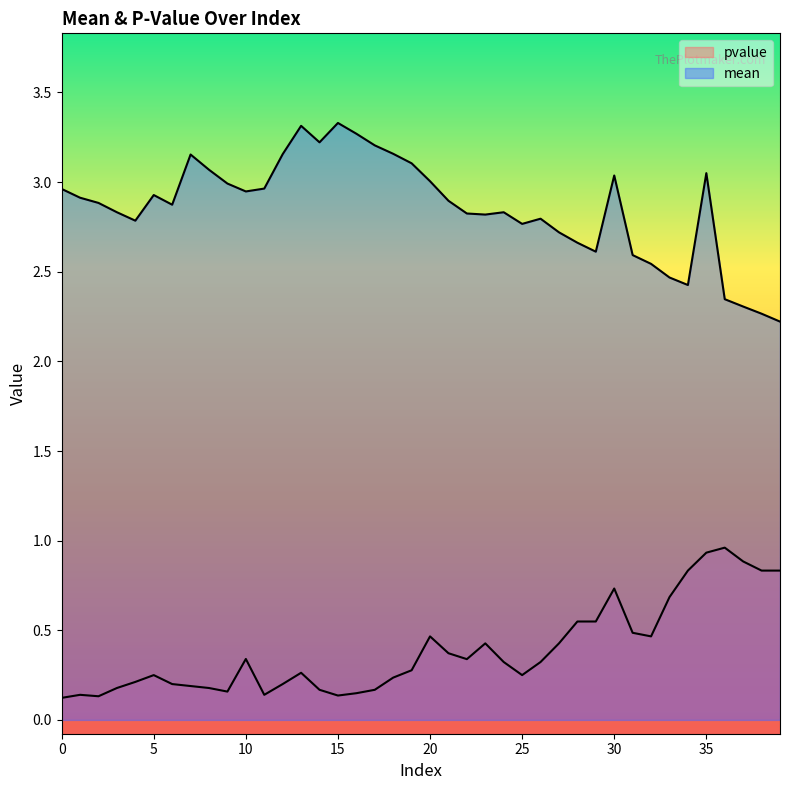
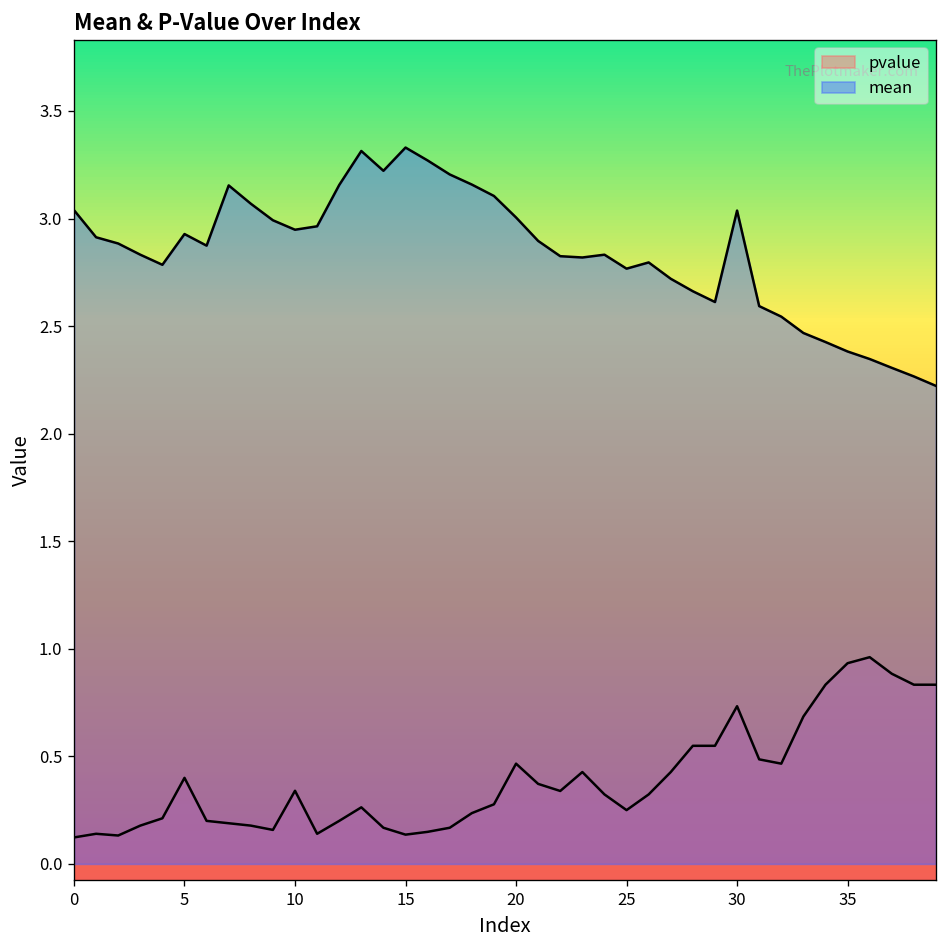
  {
    "pvalue": {
      "0": 0.12,
-     "5": 0.25,
+     "5": 0.40,
      "10": 0.34,
      "15": 0.14,
      "20": 0.47,
      "25": 0.25,
      "30": 0.73,
      "35": 0.93
    },
    "mean": {
-     "0": 2.96,
+     "0": 3.04,
      "5": 2.93,
      "10": 2.95,
      "15": 3.33,
      "20": 3.01,
      "25": 2.77,
      "30": 3.04,
-     "35": 3.05
+     "35": 2.38
    }
  }
